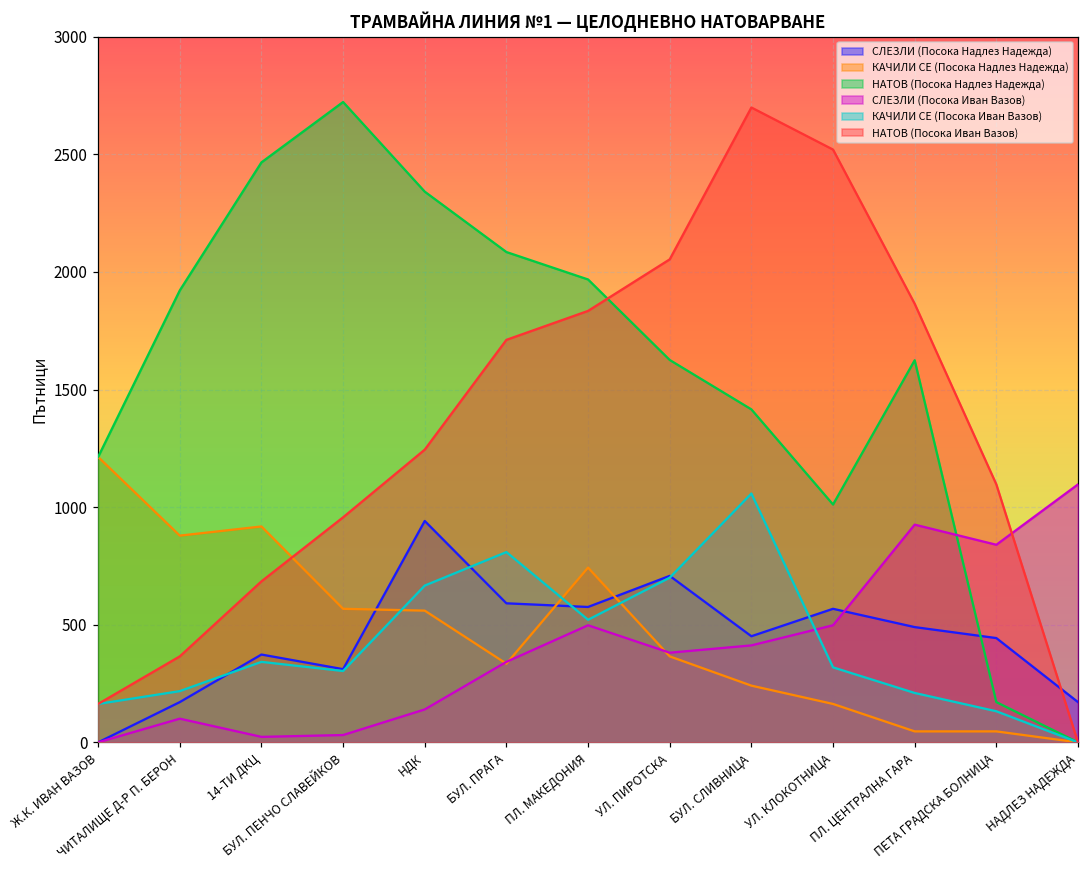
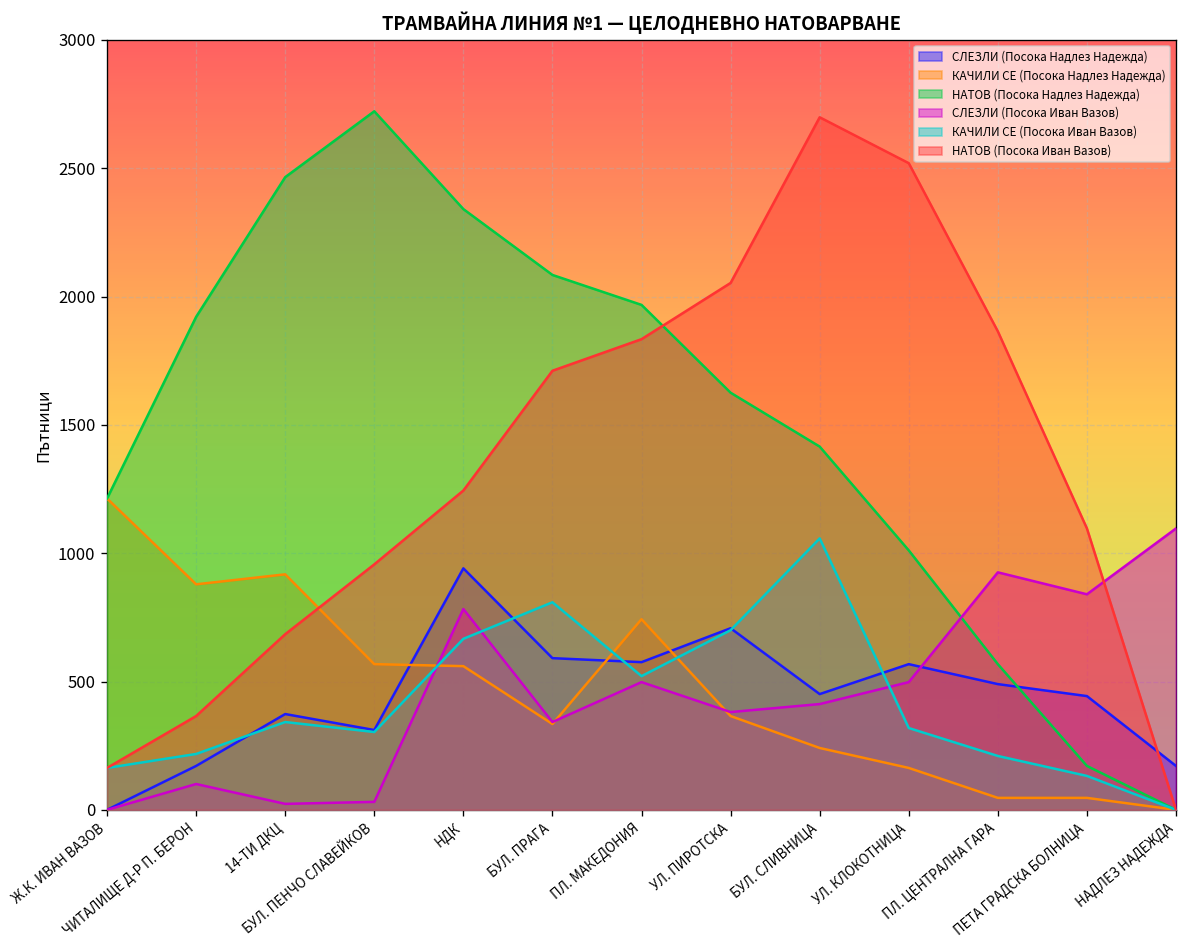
  {
    "СЛЕЗЛИ (Посока Надлез Надежда)": {
      "ЧИТАЛИЩЕ Д-Р П. БЕРОН": 170,
      "14-ТИ ДКЦ": 370,
      "НДК": 940,
      "БУЛ. ПРАГА": 590,
      "ПЛ. МАКЕДОНИЯ": 580,
      "БУЛ. СЛИВНИЦА": 450,
      "УЛ. КЛОКОТНИЦА": 570,
      "ПЛ. ЦЕНТРАЛНА ГАРА": 490,
      "ПЕТА ГРАДСКА БОЛНИЦА": 440,
      "НАДЛЕЗ НАДЕЖДА": 170
    },
    "КАЧИЛИ СЕ (Посока Надлез Надежда)": {
      "ЧИТАЛИЩЕ Д-Р П. БЕРОН": 880,
      "14-ТИ ДКЦ": 920,
      "БУЛ. ПЕНЧО СЛАВЕЙКОВ": 570,
      "НДК": 560,
      "ПЛ. МАКЕДОНИЯ": 740,
      "УЛ. ПИРОТСКА": 370,
      "БУЛ. СЛИВНИЦА": 240,
      "УЛ. КЛОКОТНИЦА": 160,
      "ПЛ. ЦЕНТРАЛНА ГАРА": 50,
      "ПЕТА ГРАДСКА БОЛНИЦА": 50
    },
    "НАТОВ (Посока Надлез Надежда)": {
      "ЧИТАЛИЩЕ Д-Р П. БЕРОН": 1920,
      "14-ТИ ДКЦ": 2470,
      "БУЛ. ПЕНЧО СЛАВЕЙКОВ": 2720,
      "НДК": 2340,
      "БУЛ. ПРАГА": 2080,
      "ПЛ. МАКЕДОНИЯ": 1970,
      "УЛ. ПИРОТСКА": 1630,
      "БУЛ. СЛИВНИЦА": 1420,
      "УЛ. КЛОКОТНИЦА": 1010,
-     "ПЛ. ЦЕНТРАЛНА ГАРА": 1620,
+     "ПЛ. ЦЕНТРАЛНА ГАРА": 570,
      "ПЕТА ГРАДСКА БОЛНИЦА": 170
    },
    "СЛЕЗЛИ (Посока Иван Вазов)": {
      "ЧИТАЛИЩЕ Д-Р П. БЕРОН": 100,
      "14-ТИ ДКЦ": 20,
      "БУЛ. ПЕНЧО СЛАВЕЙКОВ": 30,
-     "НДК": 140,
+     "НДК": 780,
      "ПЛ. МАКЕДОНИЯ": 500,
      "УЛ. ПИРОТСКА": 380,
      "БУЛ. СЛИВНИЦА": 410,
      "УЛ. КЛОКОТНИЦА": 500,
      "ПЛ. ЦЕНТРАЛНА ГАРА": 930,
      "ПЕТА ГРАДСКА БОЛНИЦА": 840,
      "НАДЛЕЗ НАДЕЖДА": 1100
    },
    "КАЧИЛИ СЕ (Посока Иван Вазов)": {
      "ЧИТАЛИЩЕ Д-Р П. БЕРОН": 220,
      "14-ТИ ДКЦ": 340,
      "НДК": 670,
      "БУЛ. ПРАГА": 810,
      "ПЛ. МАКЕДОНИЯ": 520,
      "БУЛ. СЛИВНИЦА": 1060,
      "УЛ. КЛОКОТНИЦА": 320,
      "ПЛ. ЦЕНТРАЛНА ГАРА": 210,
      "ПЕТА ГРАДСКА БОЛНИЦА": 130
    },
    "НАТОВ (Посока Иван Вазов)": {
      "ЧИТАЛИЩЕ Д-Р П. БЕРОН": 370,
      "14-ТИ ДКЦ": 680,
      "БУЛ. ПЕНЧО СЛАВЕЙКОВ": 960,
      "НДК": 1240,
      "БУЛ. ПРАГА": 1710,
      "ПЛ. МАКЕДОНИЯ": 1830,
      "УЛ. ПИРОТСКА": 2050,
      "БУЛ. СЛИВНИЦА": 2700,
      "УЛ. КЛОКОТНИЦА": 2520,
      "ПЛ. ЦЕНТРАЛНА ГАРА": 1860,
      "ПЕТА ГРАДСКА БОЛНИЦА": 1100
    }
  }
